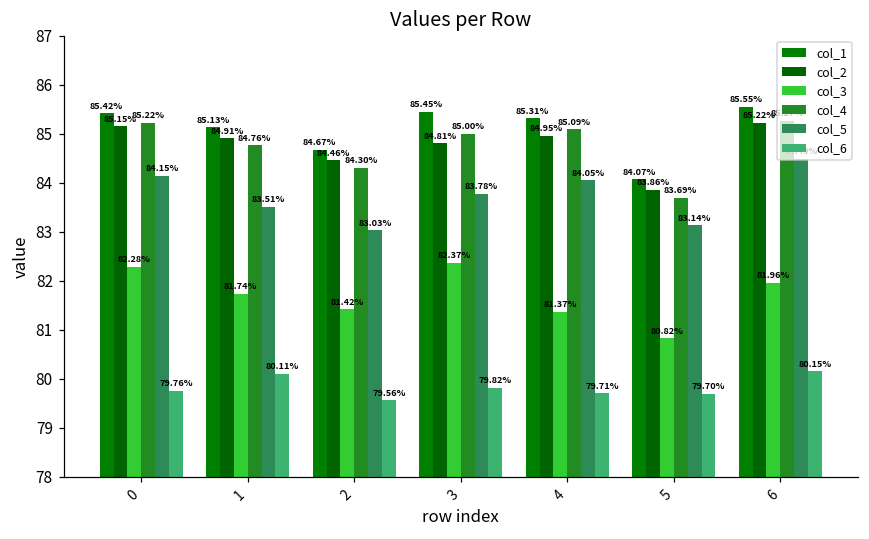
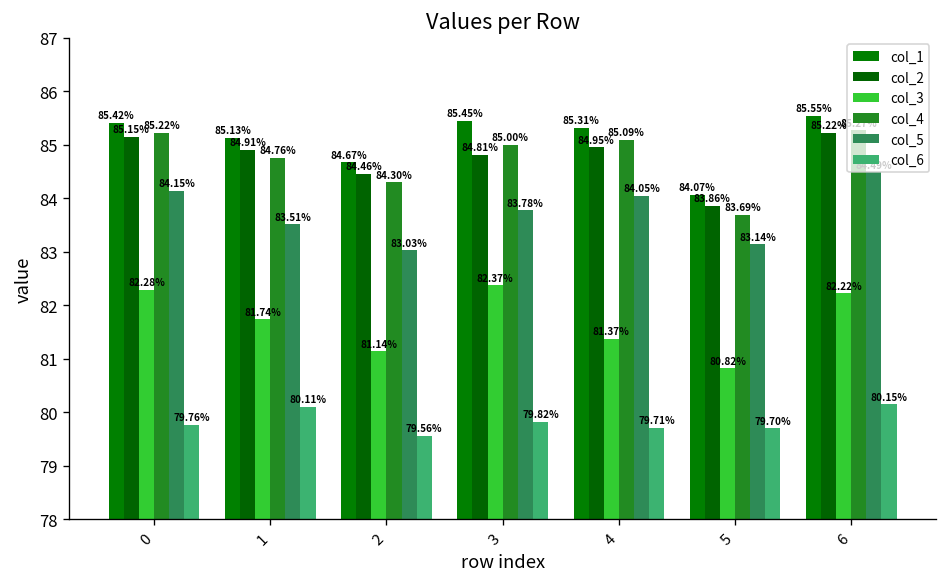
  {
    "col_3": {
      "0": "82.28%",
      "1": "81.74%",
-     "2": "81.42%",
+     "2": "81.14%",
      "3": "82.37%",
      "4": "81.37%",
      "5": "80.82%",
-     "6": "81.96%"
+     "6": "82.22%"
    }
  }
